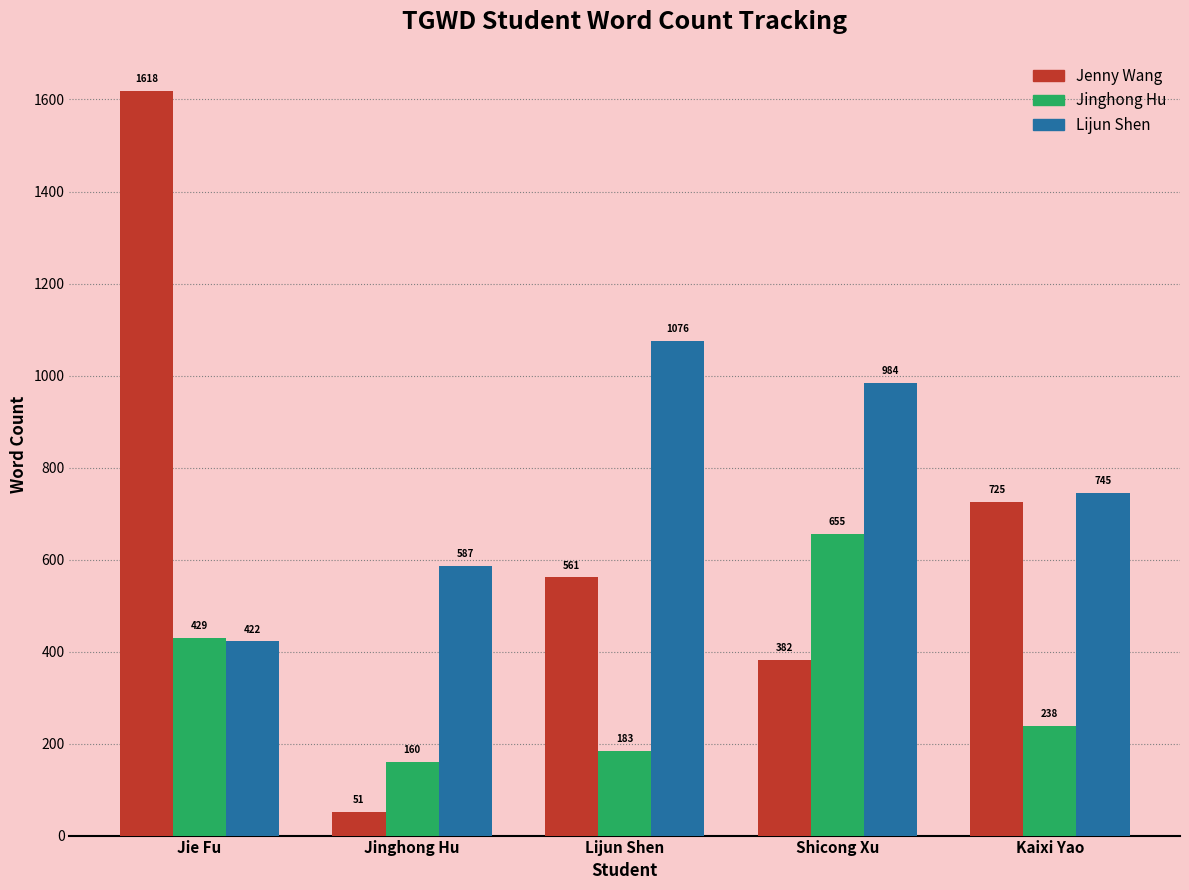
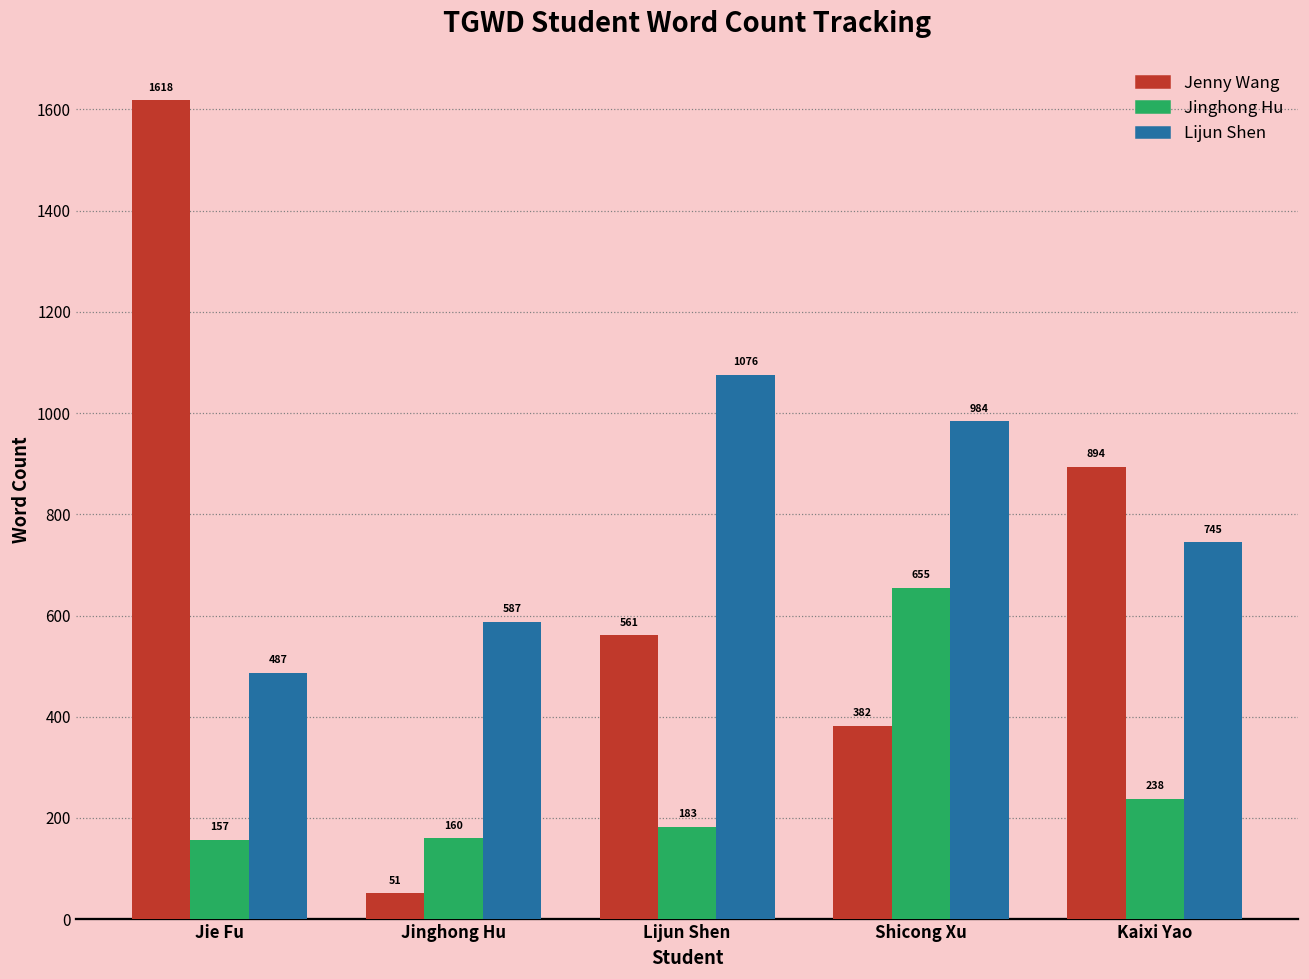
  {
    "Jenny Wang": {
      "Jie Fu": 1618,
      "Jinghong Hu": 51,
      "Lijun Shen": 561,
      "Shicong Xu": 382,
-     "Kaixi Yao": 725
+     "Kaixi Yao": 894
    },
    "Jinghong Hu": {
-     "Jie Fu": 429,
+     "Jie Fu": 157,
      "Jinghong Hu": 160,
      "Lijun Shen": 183,
      "Shicong Xu": 655,
      "Kaixi Yao": 238
    },
    "Lijun Shen": {
-     "Jie Fu": 422,
+     "Jie Fu": 487,
      "Jinghong Hu": 587,
      "Lijun Shen": 1076,
      "Shicong Xu": 984,
      "Kaixi Yao": 745
    }
  }
